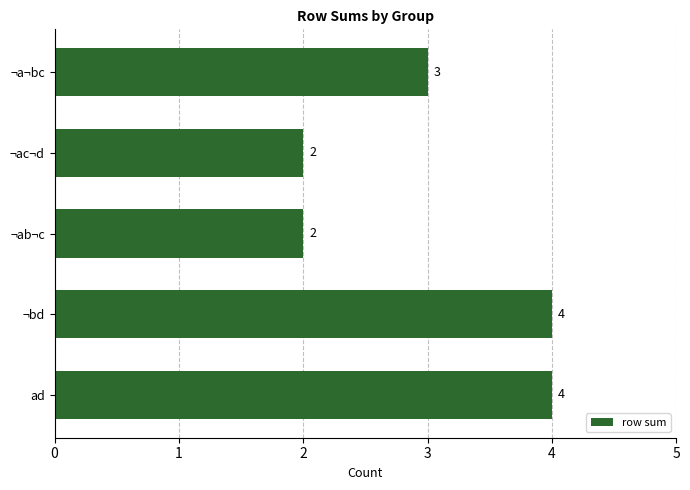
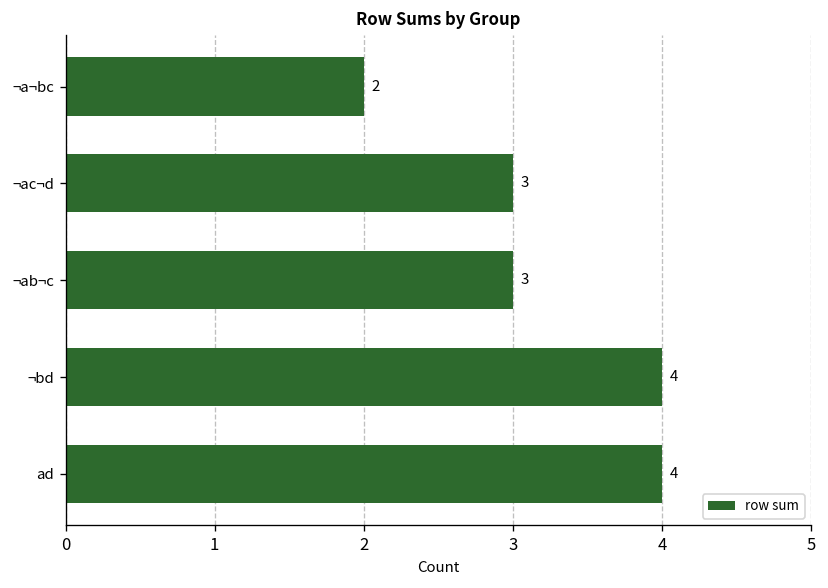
  {
-   "¬a¬bc": 3,
-   "¬ac¬d": 2,
-   "¬ab¬c": 2,
+   "¬a¬bc": 2,
+   "¬ac¬d": 3,
+   "¬ab¬c": 3,
    "¬bd": 4,
    "ad": 4
  }
